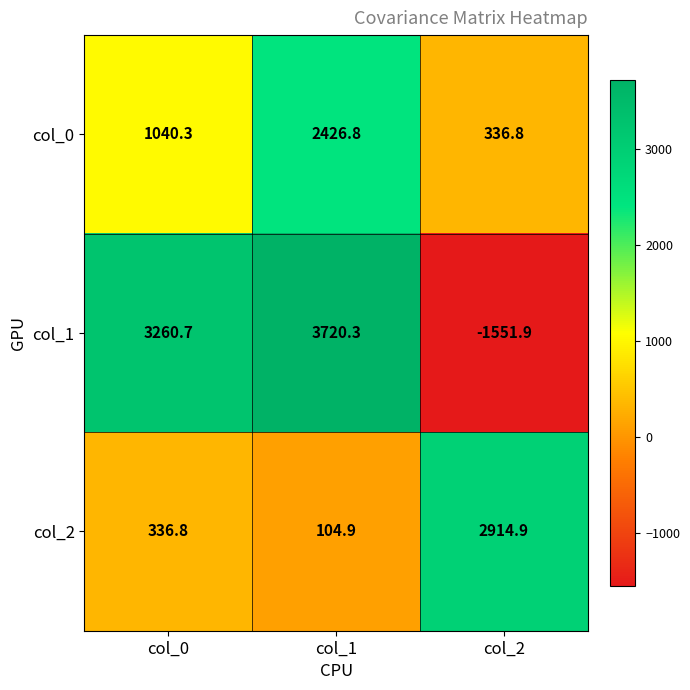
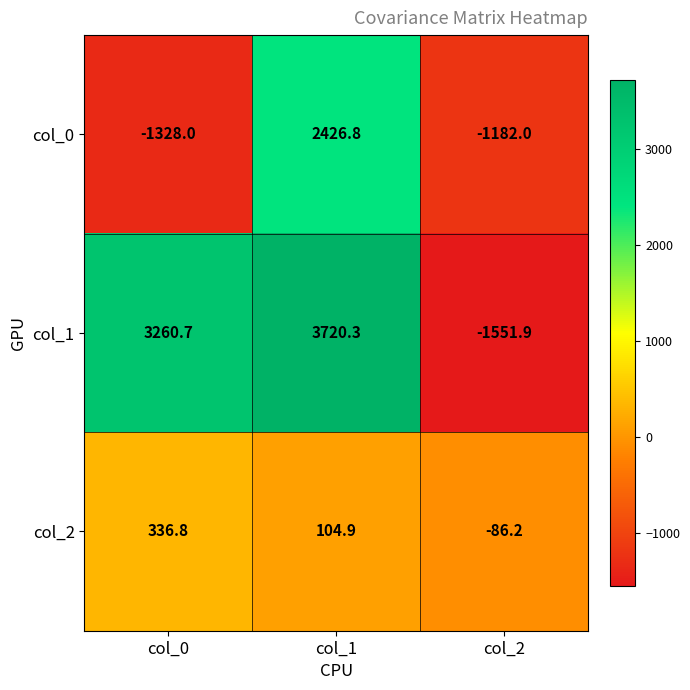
  {
    "col_0": {
-     "col_0": 1040.3,
+     "col_0": -1328.0,
      "col_1": 2426.8,
-     "col_2": 336.8
+     "col_2": -1182.0
    },
    "col_1": {
      "col_0": 3260.7,
      "col_1": 3720.3,
      "col_2": -1551.9
    },
    "col_2": {
      "col_0": 336.8,
      "col_1": 104.9,
-     "col_2": 2914.9
+     "col_2": -86.2
    }
  }
